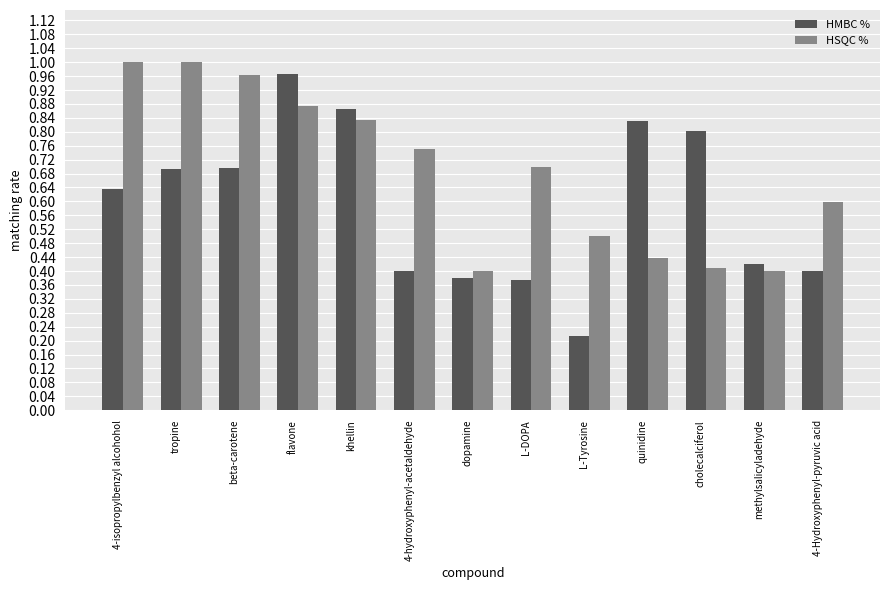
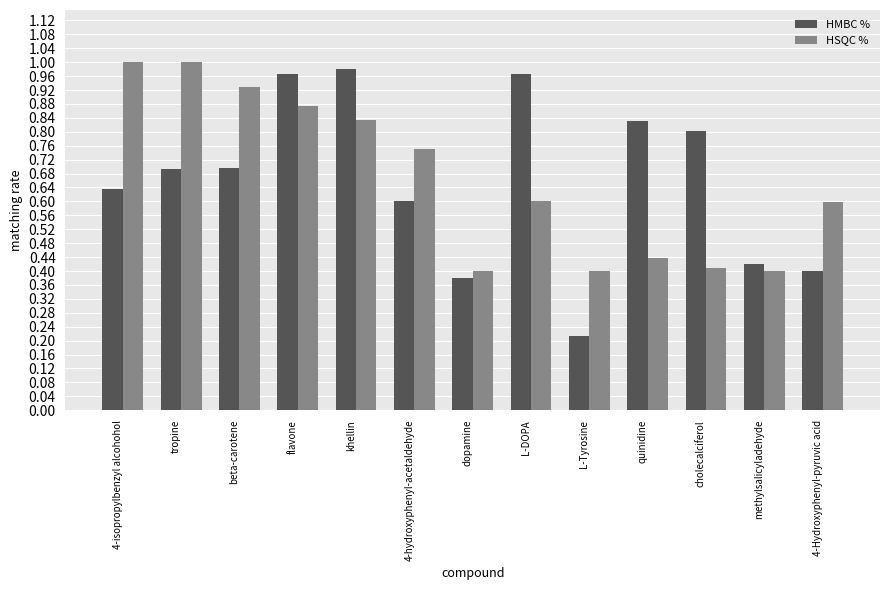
  {
    "HMBC %": {
      "4-isopropylbenzyl alcohohol": 0.64,
      "tropine": 0.69,
      "beta-carotene": 0.70,
      "flavone": 0.97,
-     "khellin": 0.87,
-     "4-hydroxyphenyl-acetaldehyde": 0.4,
+     "khellin": 0.98,
+     "4-hydroxyphenyl-acetaldehyde": 0.6,
      "dopamine": 0.38,
-     "L-DOPA": 0.38,
+     "L-DOPA": 0.97,
      "L-Tyrosine": 0.21,
      "quinidine": 0.83,
      "cholecalciferol": 0.80,
      "methylsalicyladehyde": 0.42,
      "4-Hydroxyphenyl-pyruvic acid": 0.40
    },
    "HSQC %": {
      "4-isopropylbenzyl alcohohol": 1.00,
      "tropine": 1.00,
-     "beta-carotene": 0.96,
+     "beta-carotene": 0.93,
      "flavone": 0.88,
      "khellin": 0.83,
      "4-hydroxyphenyl-acetaldehyde": 0.75,
      "dopamine": 0.40,
-     "L-DOPA": 0.7,
-     "L-Tyrosine": 0.5,
+     "L-DOPA": 0.6,
+     "L-Tyrosine": 0.4,
      "quinidine": 0.44,
      "cholecalciferol": 0.41,
      "methylsalicyladehyde": 0.40,
      "4-Hydroxyphenyl-pyruvic acid": 0.60
    }
  }
